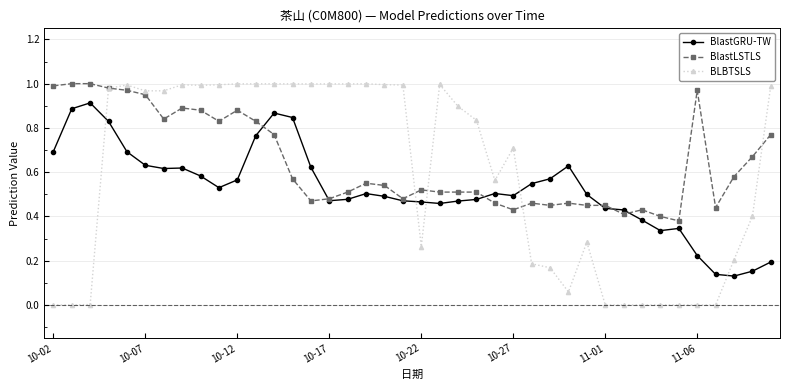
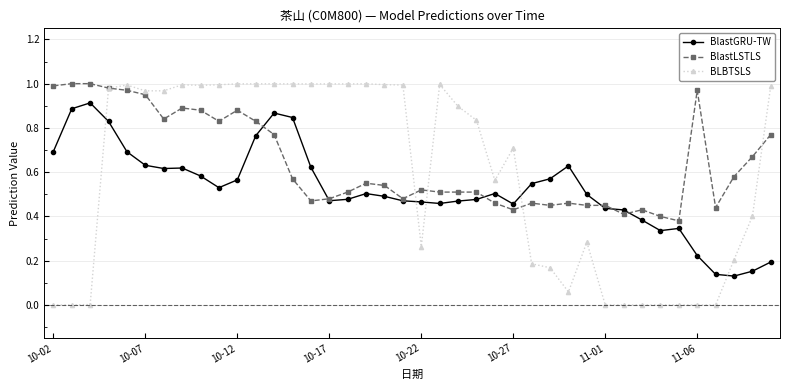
  {
    "BlastGRU-TW": {
      "10-02": 0.69,
      "10-07": 0.63,
      "10-12": 0.57,
      "10-22": 0.47,
-     "10-27": 0.49,
+     "10-27": 0.46,
      "11-01": 0.44,
      "11-06": 0.22
    },
    "BlastLSTLS": {
      "10-02": 0.99,
      "10-07": 0.95,
      "10-12": 0.88,
      "10-22": 0.52,
      "10-27": 0.43,
      "11-01": 0.45,
      "11-06": 0.97
    },
    "BLBTSLS": {
      "10-02": 0.00,
      "10-07": 0.97,
      "10-12": 1.00,
      "10-17": 1.00,
      "10-22": 0.26,
      "10-27": 0.71,
      "11-01": 0.00,
      "11-06": 0.00
    }
  }
